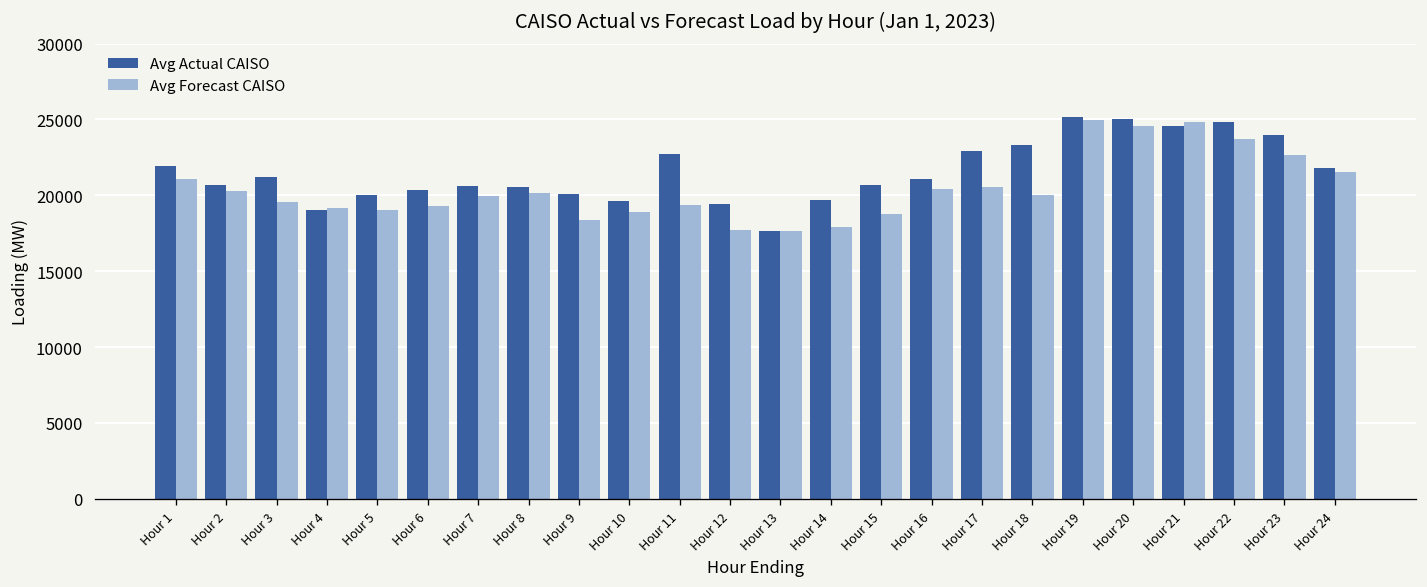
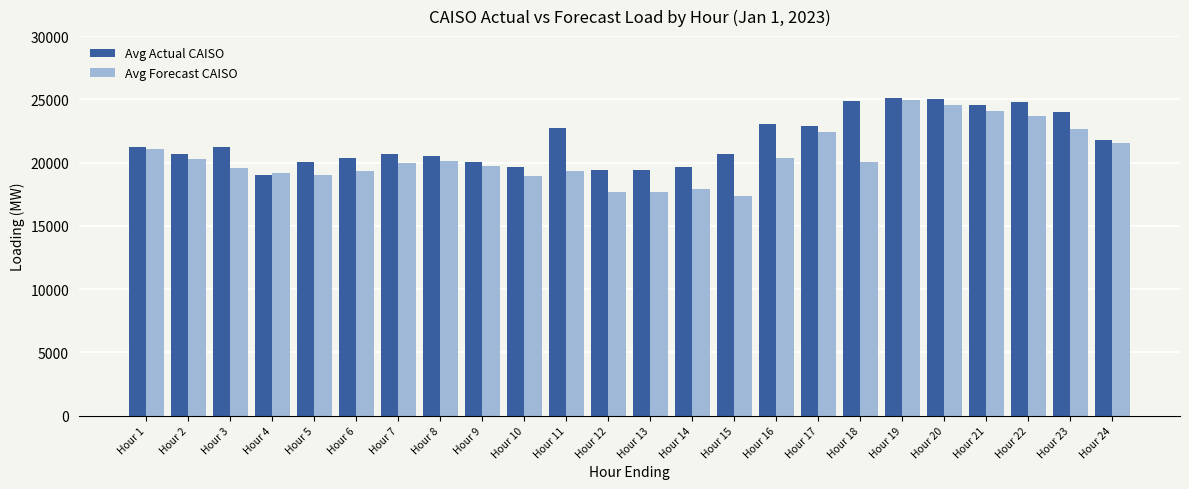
  {
    "Avg Actual CAISO": {
-     "Hour 1": 21900,
+     "Hour 1": 21200,
      "Hour 2": 20700,
      "Hour 3": 21200,
      "Hour 4": 19000,
      "Hour 5": 20000,
      "Hour 6": 20400,
      "Hour 7": 20600,
      "Hour 8": 20500,
      "Hour 9": 20100,
      "Hour 10": 19600,
      "Hour 11": 22700,
      "Hour 12": 19400,
-     "Hour 13": 17700,
+     "Hour 13": 19400,
      "Hour 14": 19700,
      "Hour 15": 20700,
-     "Hour 16": 21000,
+     "Hour 16": 23000,
      "Hour 17": 22900,
-     "Hour 18": 23300,
+     "Hour 18": 24900,
      "Hour 19": 25100,
      "Hour 20": 25000,
      "Hour 21": 24600,
      "Hour 22": 24800,
      "Hour 23": 24000,
      "Hour 24": 21800
    },
    "Avg Forecast CAISO": {
      "Hour 1": 21100,
      "Hour 2": 20300,
      "Hour 3": 19600,
      "Hour 4": 19200,
      "Hour 5": 19000,
      "Hour 6": 19300,
      "Hour 7": 19900,
      "Hour 8": 20100,
-     "Hour 9": 18400,
+     "Hour 9": 19700,
      "Hour 10": 18900,
      "Hour 11": 19400,
      "Hour 12": 17700,
      "Hour 13": 17700,
      "Hour 14": 17900,
-     "Hour 15": 18800,
+     "Hour 15": 17300,
      "Hour 16": 20400,
-     "Hour 17": 20600,
+     "Hour 17": 22400,
      "Hour 18": 20000,
      "Hour 19": 25000,
      "Hour 20": 24600,
-     "Hour 21": 24800,
+     "Hour 21": 24100,
      "Hour 22": 23700,
      "Hour 23": 22700,
      "Hour 24": 21500
    }
  }
